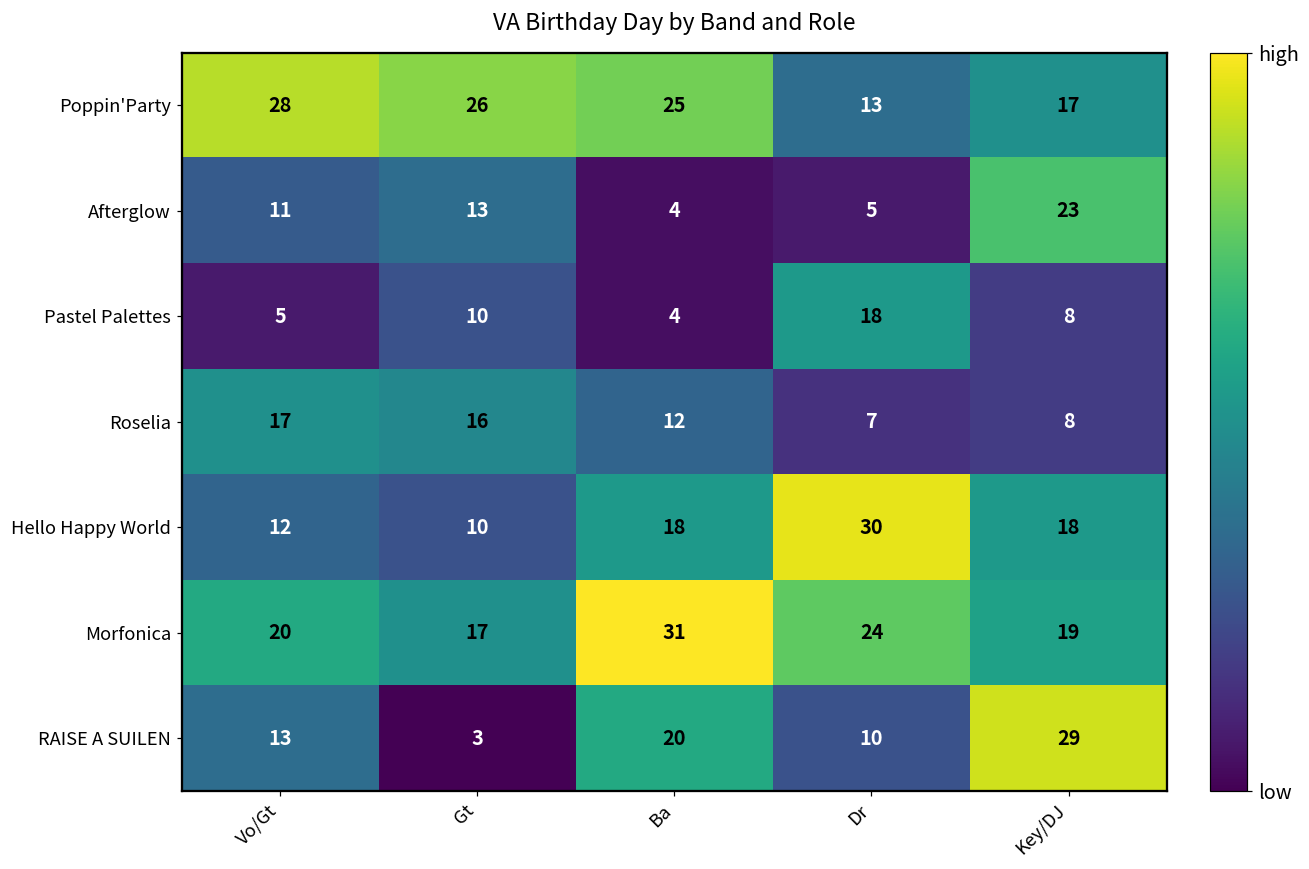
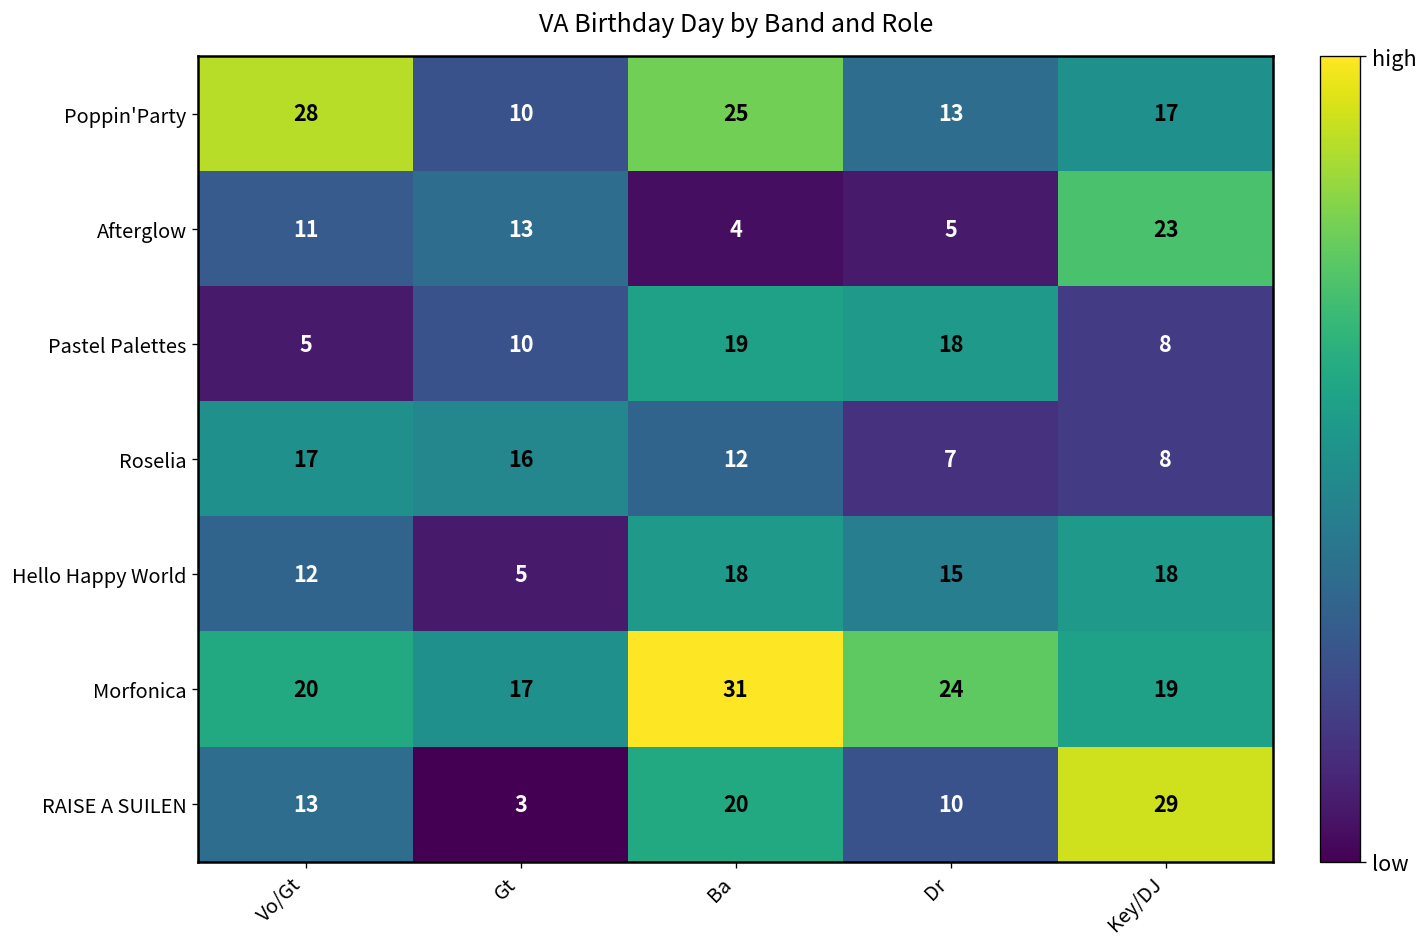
  {
    "Poppin'Party": {
      "Vo/Gt": 28,
-     "Gt": 26,
+     "Gt": 10,
      "Ba": 25,
      "Dr": 13,
      "Key/DJ": 17
    },
    "Afterglow": {
      "Vo/Gt": 11,
      "Gt": 13,
      "Ba": 4,
      "Dr": 5,
      "Key/DJ": 23
    },
    "Pastel Palettes": {
      "Vo/Gt": 5,
      "Gt": 10,
-     "Ba": 4,
+     "Ba": 19,
      "Dr": 18,
      "Key/DJ": 8
    },
    "Roselia": {
      "Vo/Gt": 17,
      "Gt": 16,
      "Ba": 12,
      "Dr": 7,
      "Key/DJ": 8
    },
    "Hello Happy World": {
      "Vo/Gt": 12,
-     "Gt": 10,
+     "Gt": 5,
      "Ba": 18,
-     "Dr": 30,
+     "Dr": 15,
      "Key/DJ": 18
    },
    "Morfonica": {
      "Vo/Gt": 20,
      "Gt": 17,
      "Ba": 31,
      "Dr": 24,
      "Key/DJ": 19
    },
    "RAISE A SUILEN": {
      "Vo/Gt": 13,
      "Gt": 3,
      "Ba": 20,
      "Dr": 10,
      "Key/DJ": 29
    }
  }
